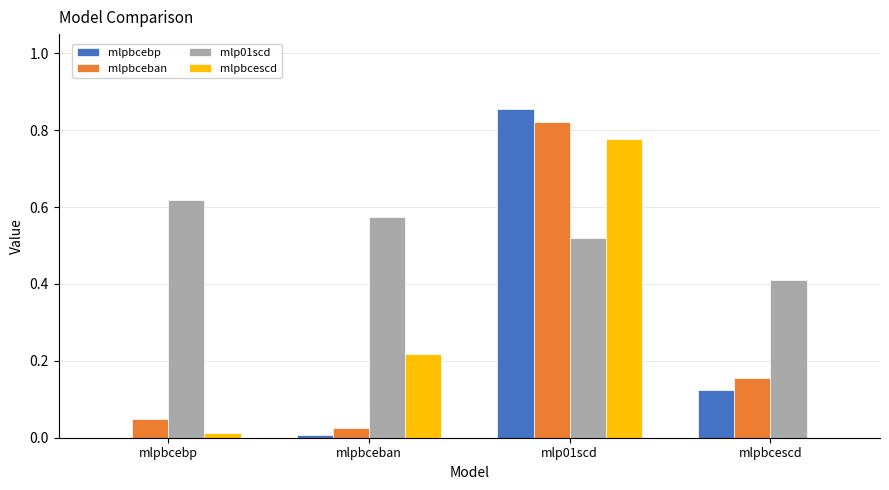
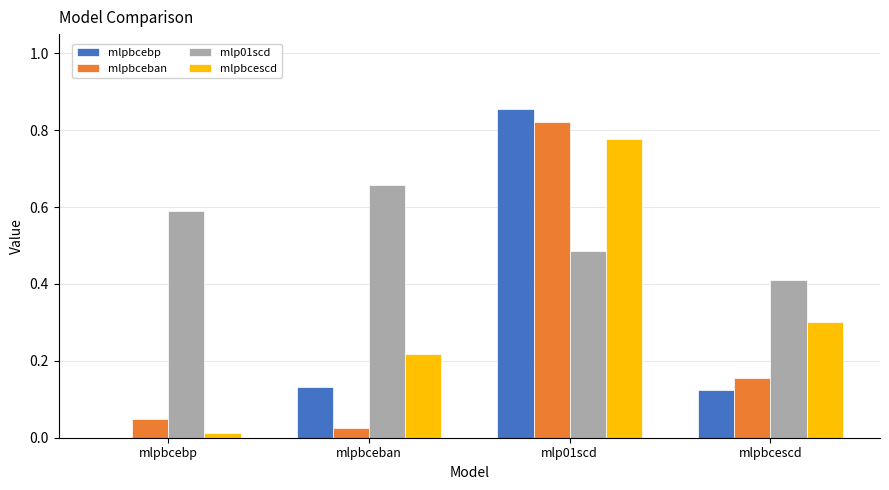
  {
    "mlpbcebp": {
-     "mlpbceban": 0.01,
+     "mlpbceban": 0.13,
      "mlp01scd": 0.85,
      "mlpbcescd": 0.12
    },
    "mlpbceban": {
      "mlpbcebp": 0.05,
      "mlpbceban": 0.03,
      "mlp01scd": 0.82,
      "mlpbcescd": 0.16
    },
    "mlp01scd": {
-     "mlpbcebp": 0.62,
-     "mlpbceban": 0.58,
-     "mlp01scd": 0.52,
+     "mlpbcebp": 0.59,
+     "mlpbceban": 0.66,
+     "mlp01scd": 0.49,
      "mlpbcescd": 0.41
    },
    "mlpbcescd": {
      "mlpbcebp": 0.01,
      "mlpbceban": 0.22,
      "mlp01scd": 0.78,
-     "mlpbcescd": 0.0
+     "mlpbcescd": 0.3
    }
  }
